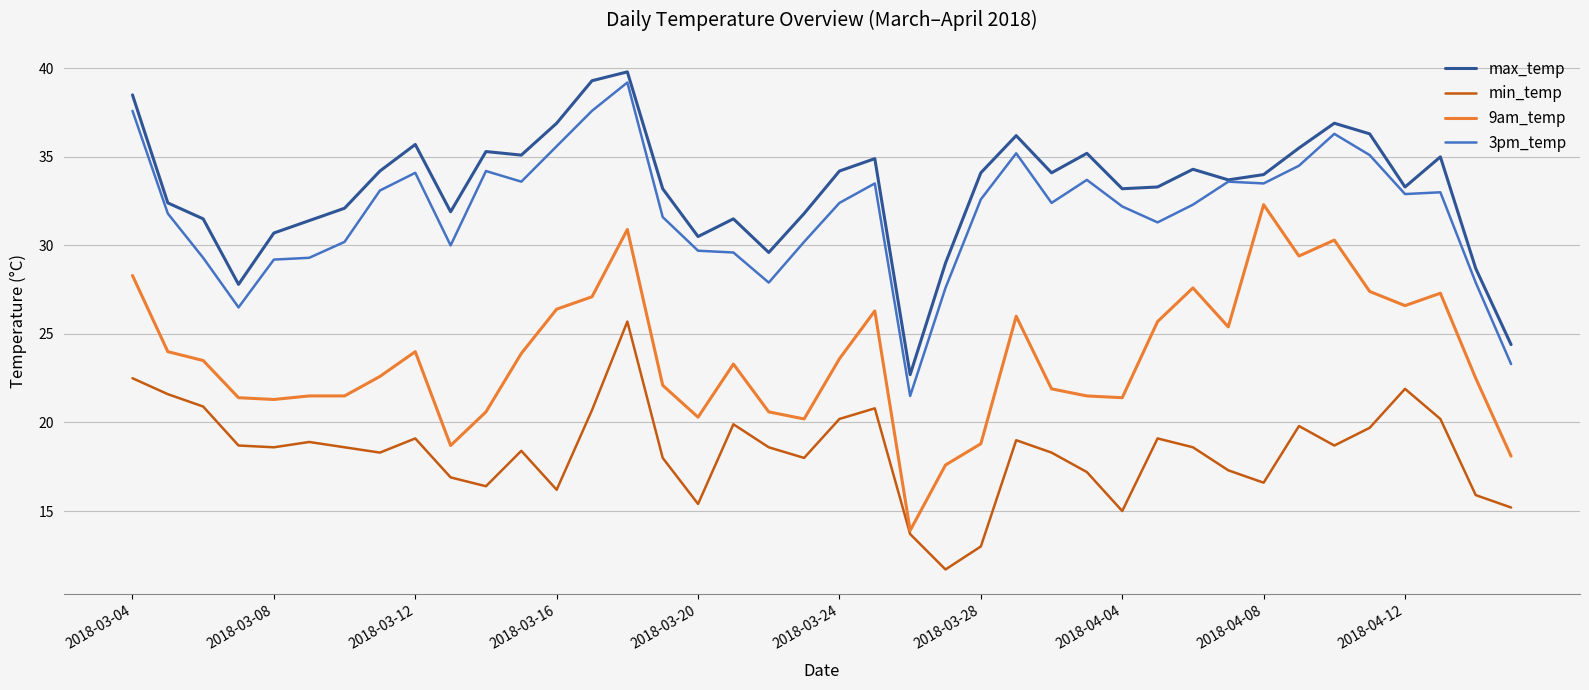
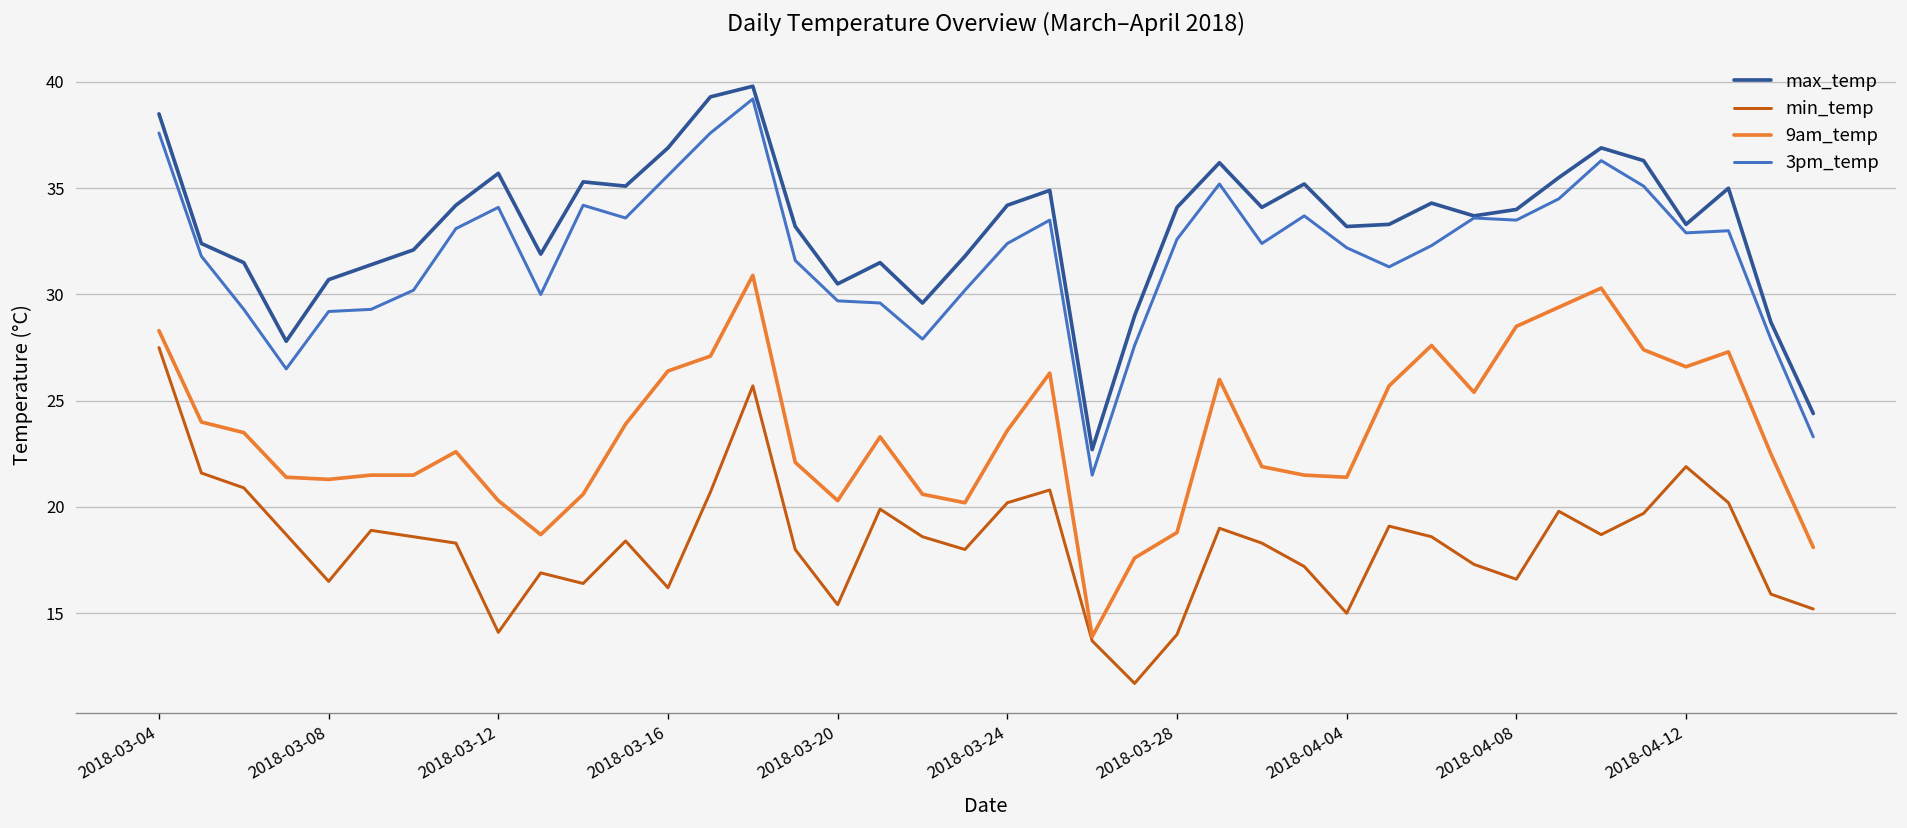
  {
    "min_temp": {
-     "2018-03-04": 22.5,
-     "2018-03-08": 18.6,
-     "2018-03-12": 19.1,
+     "2018-03-04": 27.5,
+     "2018-03-08": 16.5,
+     "2018-03-12": 14.1,
      "2018-03-16": 16.2,
      "2018-03-20": 15.4,
      "2018-03-24": 20.2,
-     "2018-03-28": 13,
+     "2018-03-28": 14,
      "2018-04-04": 15.0,
      "2018-04-08": 16.6,
      "2018-04-12": 21.9
    },
    "9am_temp": {
      "2018-03-04": 28.3,
      "2018-03-08": 21.3,
-     "2018-03-12": 24.0,
+     "2018-03-12": 20.3,
      "2018-03-16": 26.4,
      "2018-03-20": 20.3,
      "2018-03-24": 23.6,
      "2018-03-28": 18.8,
      "2018-04-04": 21.4,
-     "2018-04-08": 32.3,
+     "2018-04-08": 28.5,
      "2018-04-12": 26.6
    }
  }
